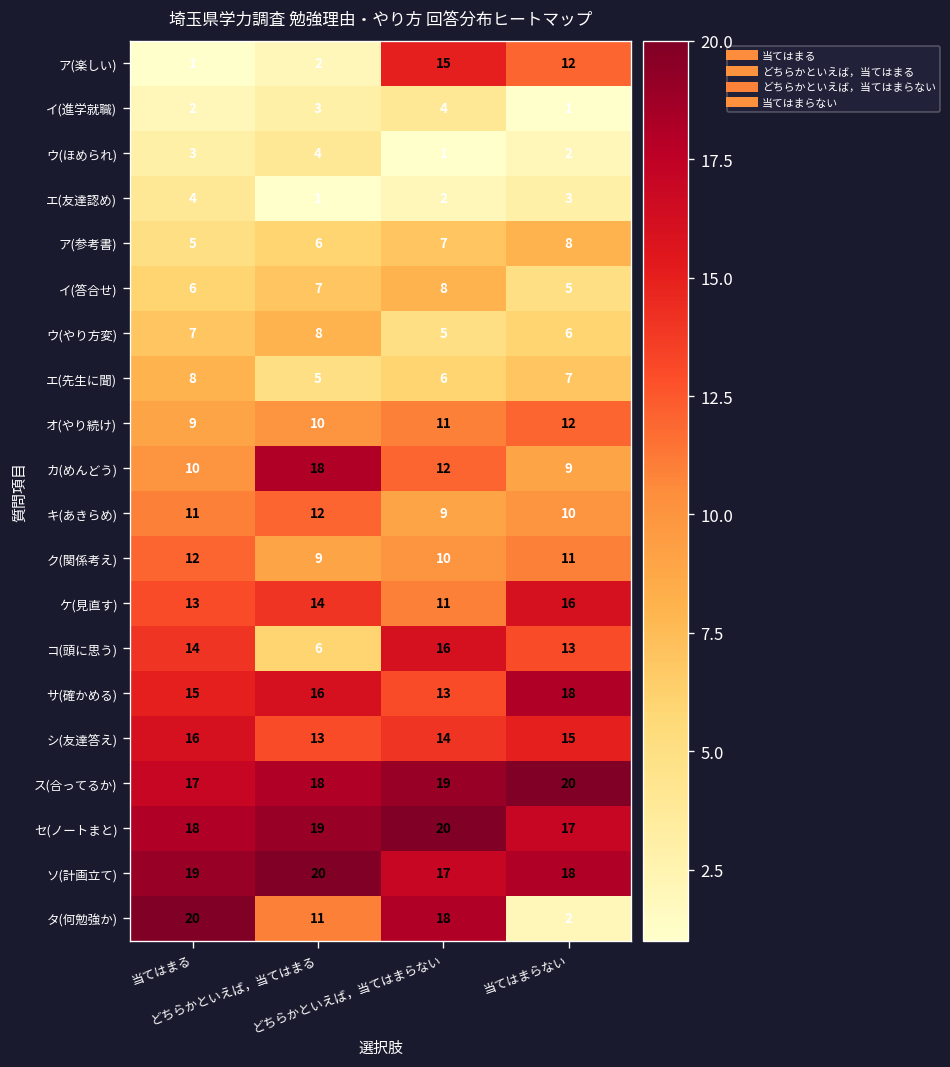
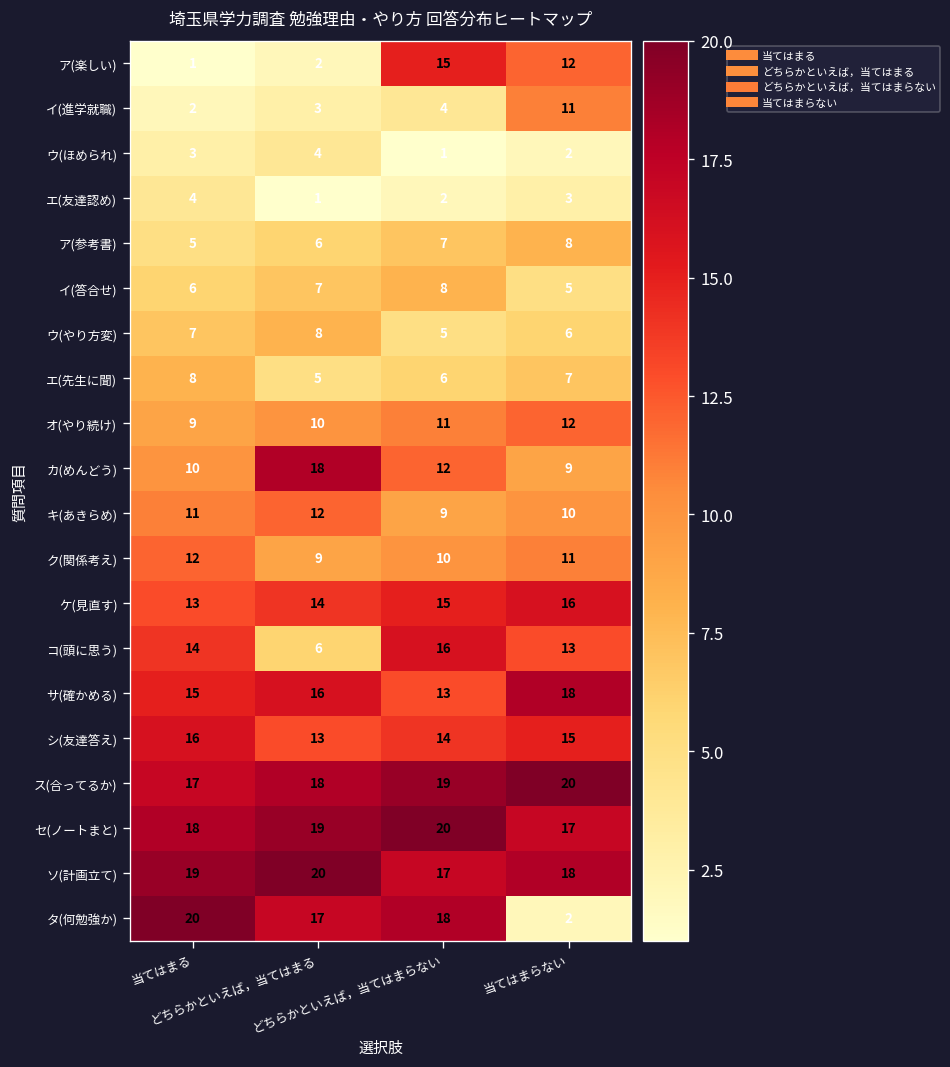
  {
    "ア(楽しい)": {
      "当てはまる": 1,
      "どちらかといえば，当てはまる": 2,
      "どちらかといえば，当てはまらない": 15,
      "当てはまらない": 12
    },
    "イ(進学就職)": {
      "当てはまる": 2,
      "どちらかといえば，当てはまる": 3,
      "どちらかといえば，当てはまらない": 4,
-     "当てはまらない": 1
+     "当てはまらない": 11
    },
    "ウ(ほめられ)": {
      "当てはまる": 3,
      "どちらかといえば，当てはまる": 4,
      "どちらかといえば，当てはまらない": 1,
      "当てはまらない": 2
    },
    "エ(友達認め)": {
      "当てはまる": 4,
      "どちらかといえば，当てはまる": 1,
      "どちらかといえば，当てはまらない": 2,
      "当てはまらない": 3
    },
    "ア(参考書)": {
      "当てはまる": 5,
      "どちらかといえば，当てはまる": 6,
      "どちらかといえば，当てはまらない": 7,
      "当てはまらない": 8
    },
    "イ(答合せ)": {
      "当てはまる": 6,
      "どちらかといえば，当てはまる": 7,
      "どちらかといえば，当てはまらない": 8,
      "当てはまらない": 5
    },
    "ウ(やり方変)": {
      "当てはまる": 7,
      "どちらかといえば，当てはまる": 8,
      "どちらかといえば，当てはまらない": 5,
      "当てはまらない": 6
    },
    "エ(先生に聞)": {
      "当てはまる": 8,
      "どちらかといえば，当てはまる": 5,
      "どちらかといえば，当てはまらない": 6,
      "当てはまらない": 7
    },
    "オ(やり続け)": {
      "当てはまる": 9,
      "どちらかといえば，当てはまる": 10,
      "どちらかといえば，当てはまらない": 11,
      "当てはまらない": 12
    },
    "カ(めんどう)": {
      "当てはまる": 10,
      "どちらかといえば，当てはまる": 18,
      "どちらかといえば，当てはまらない": 12,
      "当てはまらない": 9
    },
    "キ(あきらめ)": {
      "当てはまる": 11,
      "どちらかといえば，当てはまる": 12,
      "どちらかといえば，当てはまらない": 9,
      "当てはまらない": 10
    },
    "ク(関係考え)": {
      "当てはまる": 12,
      "どちらかといえば，当てはまる": 9,
      "どちらかといえば，当てはまらない": 10,
      "当てはまらない": 11
    },
    "ケ(見直す)": {
      "当てはまる": 13,
      "どちらかといえば，当てはまる": 14,
-     "どちらかといえば，当てはまらない": 11,
+     "どちらかといえば，当てはまらない": 15,
      "当てはまらない": 16
    },
    "コ(頭に思う)": {
      "当てはまる": 14,
      "どちらかといえば，当てはまる": 6,
      "どちらかといえば，当てはまらない": 16,
      "当てはまらない": 13
    },
    "サ(確かめる)": {
      "当てはまる": 15,
      "どちらかといえば，当てはまる": 16,
      "どちらかといえば，当てはまらない": 13,
      "当てはまらない": 18
    },
    "シ(友達答え)": {
      "当てはまる": 16,
      "どちらかといえば，当てはまる": 13,
      "どちらかといえば，当てはまらない": 14,
      "当てはまらない": 15
    },
    "ス(合ってるか)": {
      "当てはまる": 17,
      "どちらかといえば，当てはまる": 18,
      "どちらかといえば，当てはまらない": 19,
      "当てはまらない": 20
    },
    "セ(ノートまと)": {
      "当てはまる": 18,
      "どちらかといえば，当てはまる": 19,
      "どちらかといえば，当てはまらない": 20,
      "当てはまらない": 17
    },
    "ソ(計画立て)": {
      "当てはまる": 19,
      "どちらかといえば，当てはまる": 20,
      "どちらかといえば，当てはまらない": 17,
      "当てはまらない": 18
    },
    "タ(何勉強か)": {
      "当てはまる": 20,
-     "どちらかといえば，当てはまる": 11,
+     "どちらかといえば，当てはまる": 17,
      "どちらかといえば，当てはまらない": 18,
      "当てはまらない": 2
    }
  }
